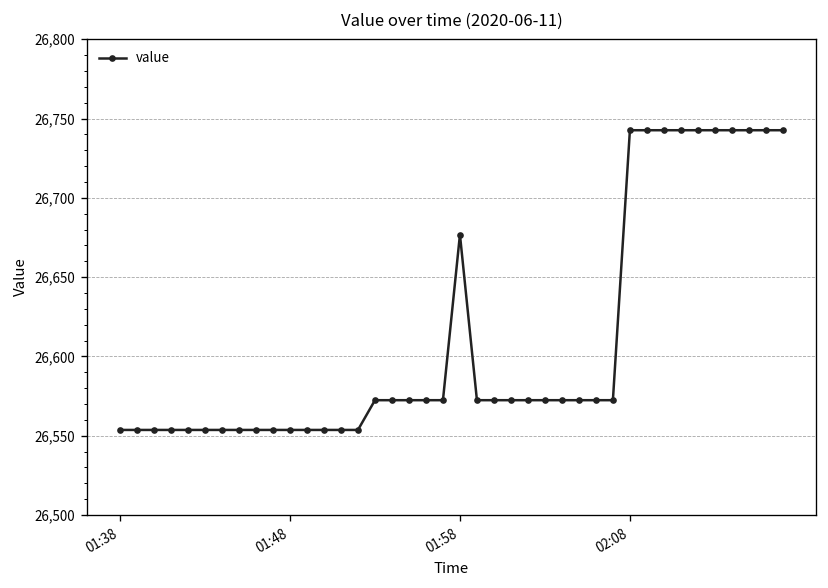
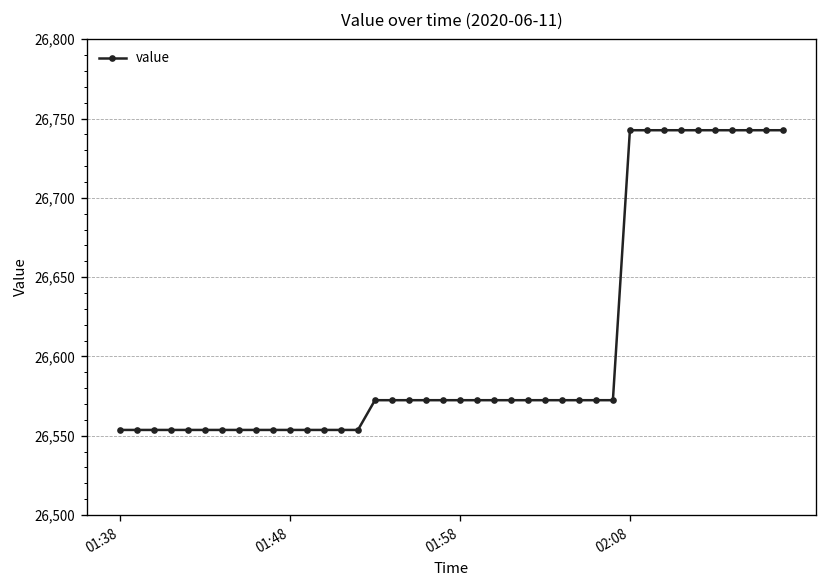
  {
    "01:38": "26,554",
    "01:48": "26,554",
-   "01:58": "26,677",
+   "01:58": "26,572",
    "02:08": "26,743"
  }
